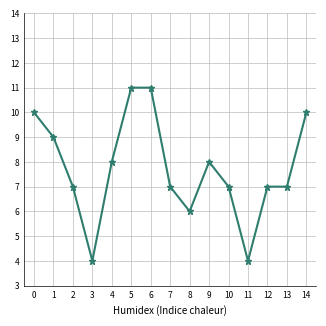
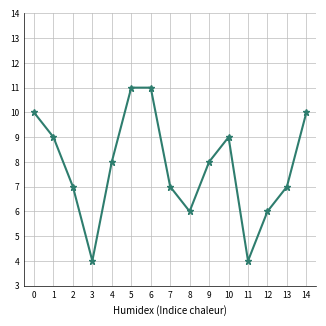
  {
    "0": 10,
    "1": 9,
    "2": 7,
    "3": 4,
    "4": 8,
    "5": 11,
    "6": 11,
    "7": 7,
    "8": 6,
    "9": 8,
-   "10": 7,
+   "10": 9,
    "11": 4,
-   "12": 7,
+   "12": 6,
    "13": 7,
    "14": 10
  }
